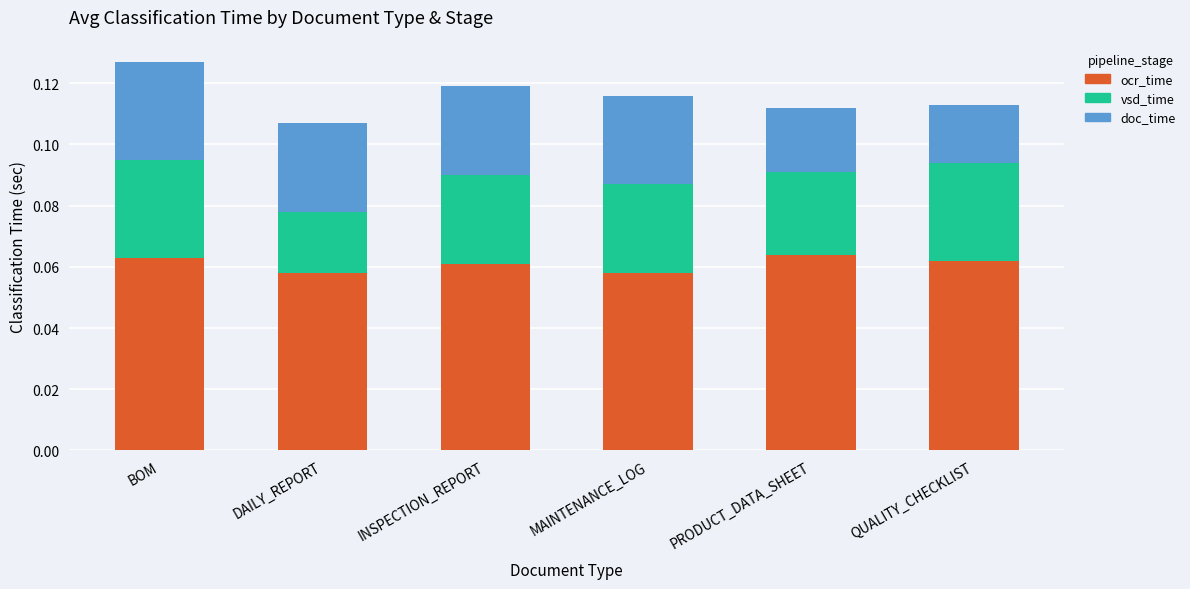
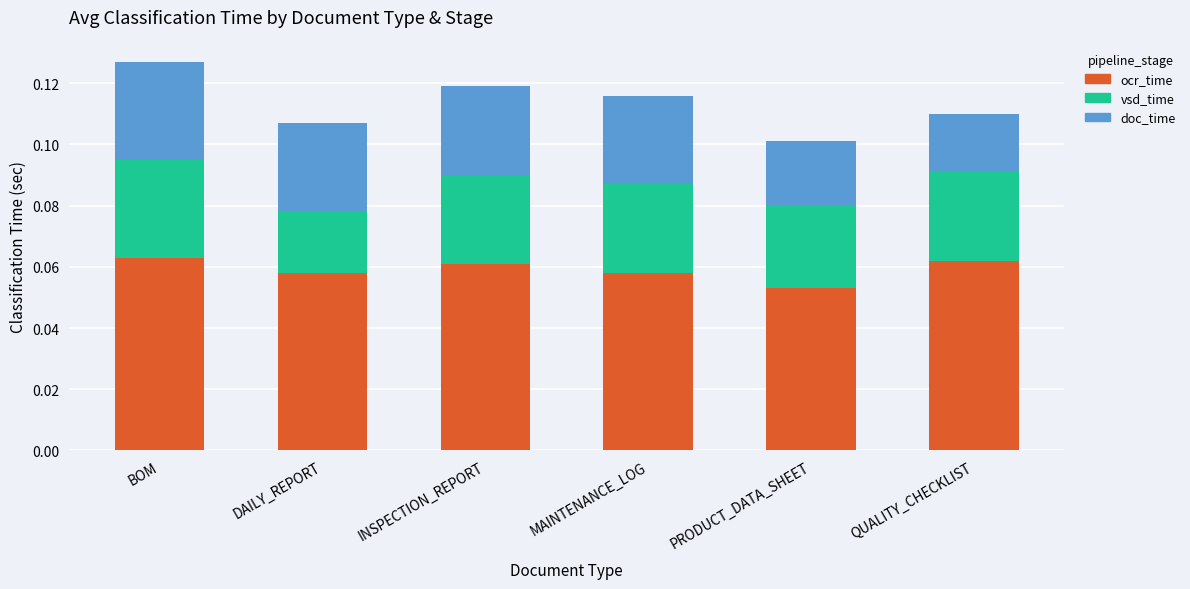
  {
    "ocr_time": {
      "BOM": 0.063,
      "DAILY_REPORT": 0.058,
      "INSPECTION_REPORT": 0.061,
      "MAINTENANCE_LOG": 0.058,
-     "PRODUCT_DATA_SHEET": 0.064,
+     "PRODUCT_DATA_SHEET": 0.053,
      "QUALITY_CHECKLIST": 0.062
    },
    "vsd_time": {
      "BOM": 0.032,
      "DAILY_REPORT": 0.020,
      "INSPECTION_REPORT": 0.029,
      "MAINTENANCE_LOG": 0.029,
      "PRODUCT_DATA_SHEET": 0.027,
-     "QUALITY_CHECKLIST": 0.032
+     "QUALITY_CHECKLIST": 0.029
    }
  }
